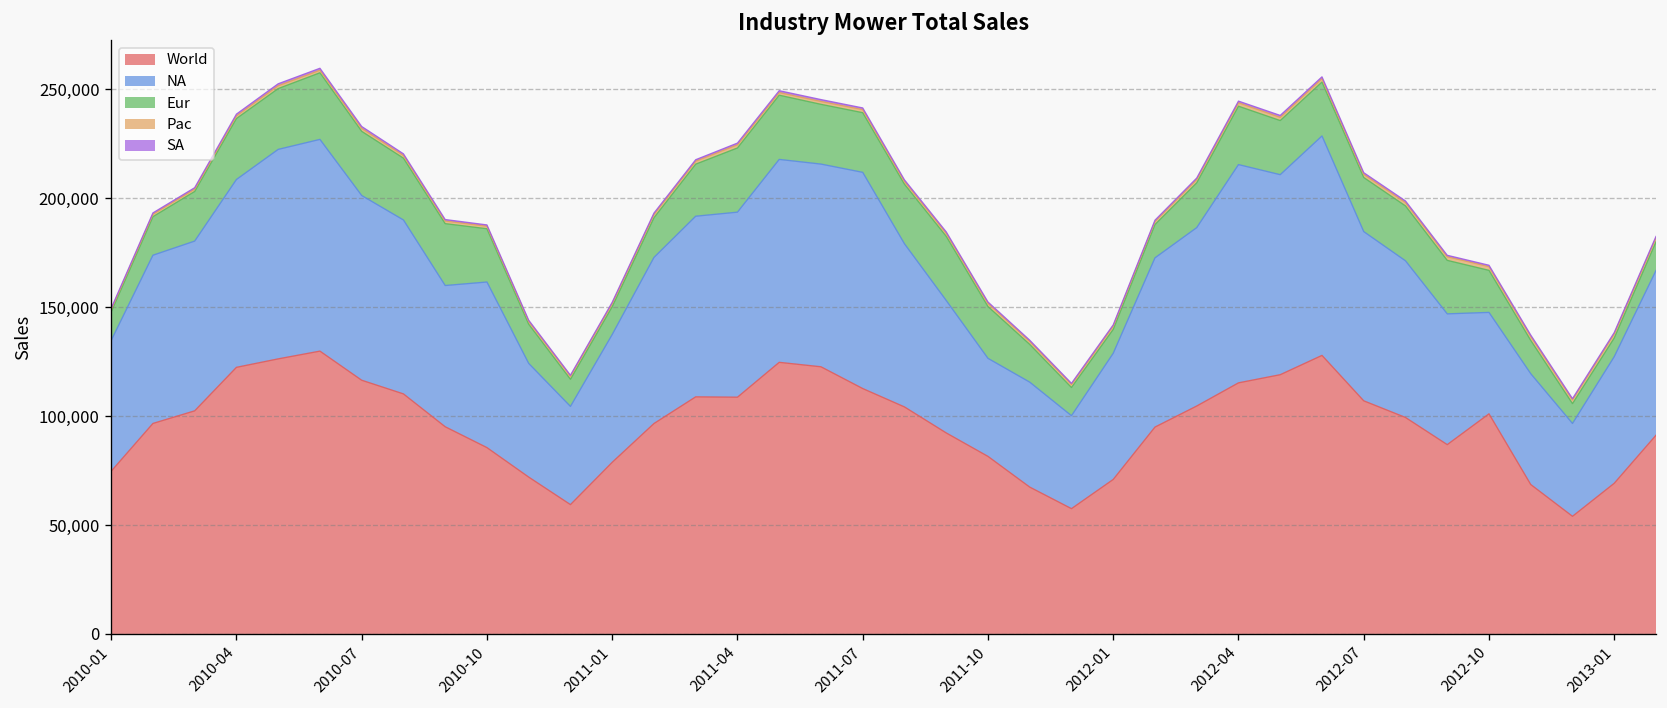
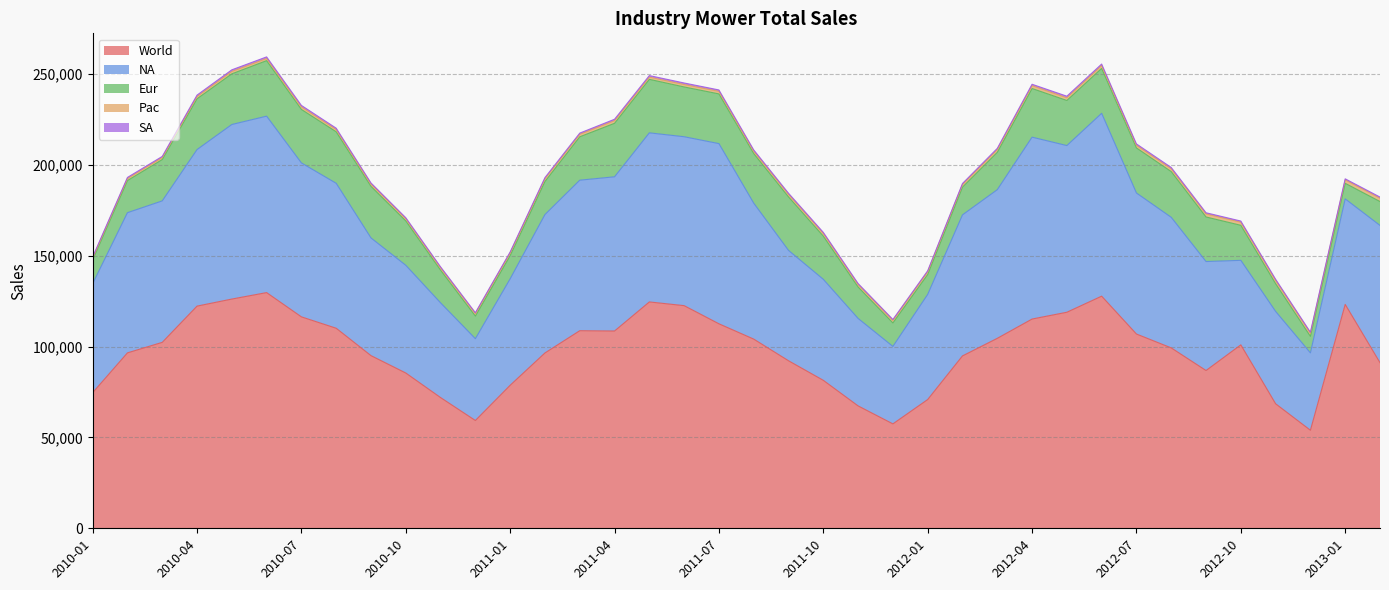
  {
    "World": {
      "2010-01": "75,000",
      "2010-04": "122,000",
      "2010-07": "116,000",
      "2010-10": "85,000",
      "2011-01": "79,000",
      "2011-04": "109,000",
      "2011-07": "113,000",
      "2011-10": "81,000",
      "2012-01": "71,000",
      "2012-04": "115,000",
      "2012-07": "107,000",
      "2012-10": "101,000",
-     "2013-01": "69,000"
+     "2013-01": "123,000"
    },
    "NA": {
      "2010-01": "60,000",
      "2010-04": "86,000",
      "2010-07": "85,000",
-     "2010-10": "76,000",
+     "2010-10": "59,000",
      "2011-01": "59,000",
      "2011-04": "85,000",
      "2011-07": "99,000",
-     "2011-10": "45,000",
+     "2011-10": "56,000",
      "2012-01": "58,000",
      "2012-04": "100,000",
      "2012-07": "78,000",
      "2012-10": "47,000",
      "2013-01": "58,000"
    },
    "Eur": {
      "2011-01": "13,000",
      "2011-04": "29,000",
      "2011-07": "27,000",
      "2011-10": "24,000",
      "2012-01": "11,000",
      "2012-04": "27,000",
      "2012-07": "25,000",
      "2012-10": "19,000",
      "2013-01": "9,000"
    }
  }
